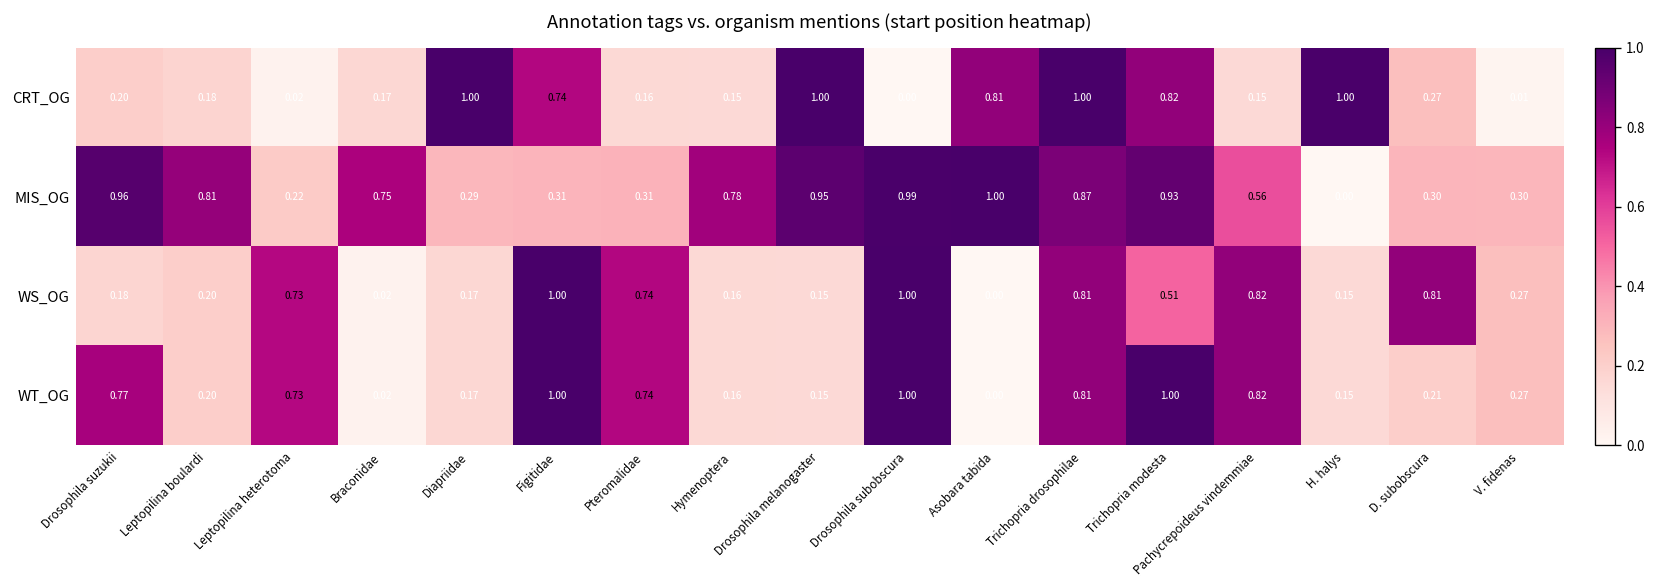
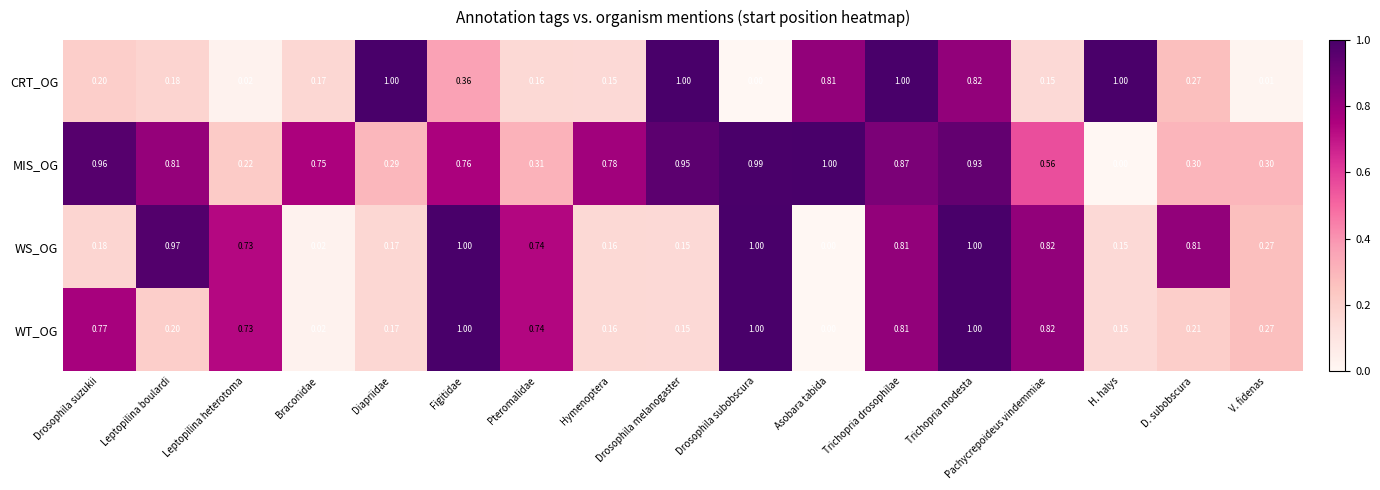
  {
    "CRT_OG": {
      "Drosophila suzukii": 0.20,
      "Diapriidae": 1.00,
-     "Figitidae": 0.74,
+     "Figitidae": 0.36,
      "Drosophila melanogaster": 1.00,
      "Asobara tabida": 0.81,
      "Trichopria drosophilae": 1.00,
      "Trichopria modesta": 0.82,
      "H. halys": 1.00,
      "D. subobscura": 0.27
    },
    "MIS_OG": {
      "Drosophila suzukii": 0.96,
      "Leptopilina boulardi": 0.81,
      "Leptopilina heterotoma": 0.22,
      "Braconidae": 0.75,
      "Diapriidae": 0.29,
-     "Figitidae": 0.31,
+     "Figitidae": 0.76,
      "Pteromalidae": 0.31,
      "Hymenoptera": 0.78,
      "Drosophila melanogaster": 0.95,
      "Drosophila subobscura": 0.99,
      "Asobara tabida": 1.00,
      "Trichopria drosophilae": 0.87,
      "Trichopria modesta": 0.93,
      "Pachycrepoideus vindemmiae": 0.56,
      "D. subobscura": 0.30,
      "V. fidenas": 0.30
    },
    "WS_OG": {
-     "Leptopilina boulardi": 0.20,
+     "Leptopilina boulardi": 0.97,
      "Leptopilina heterotoma": 0.73,
      "Figitidae": 1.00,
      "Pteromalidae": 0.74,
      "Drosophila subobscura": 1.00,
      "Trichopria drosophilae": 0.81,
-     "Trichopria modesta": 0.51,
+     "Trichopria modesta": 1.00,
      "Pachycrepoideus vindemmiae": 0.82,
      "D. subobscura": 0.81,
      "V. fidenas": 0.27
    },
    "WT_OG": {
      "Drosophila suzukii": 0.77,
      "Leptopilina boulardi": 0.20,
      "Leptopilina heterotoma": 0.73,
      "Figitidae": 1.00,
      "Pteromalidae": 0.74,
      "Drosophila subobscura": 1.00,
      "Trichopria drosophilae": 0.81,
      "Trichopria modesta": 1.00,
      "Pachycrepoideus vindemmiae": 0.82,
      "D. subobscura": 0.21,
      "V. fidenas": 0.27
    }
  }
